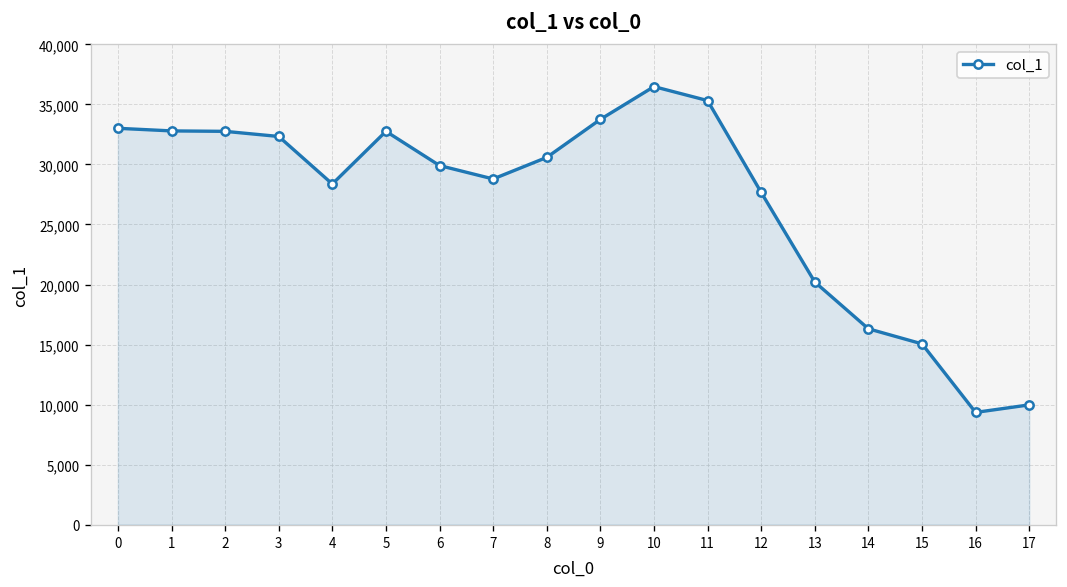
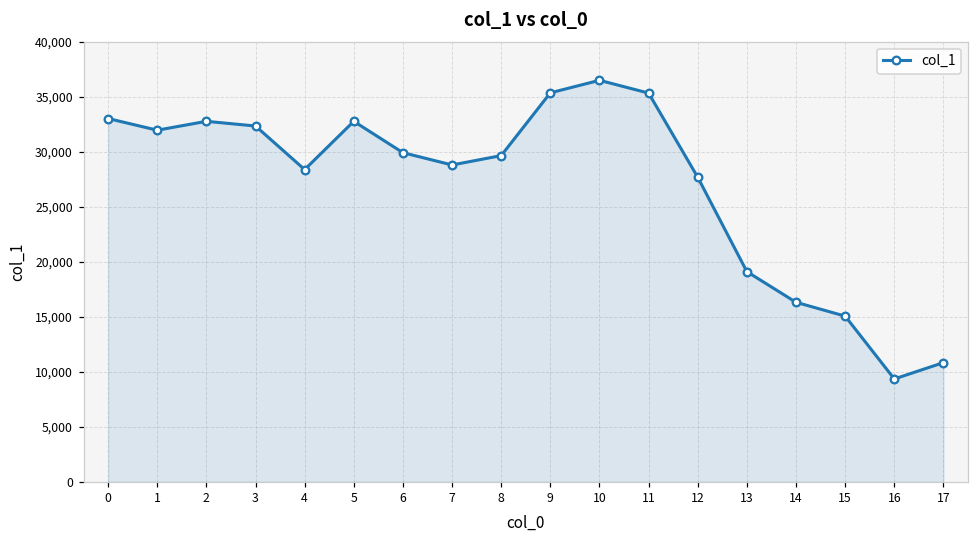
  {
    "0": "33,000",
-   "1": "33,000",
+   "1": "32,000",
    "2": "33,000",
    "3": "32,000",
    "4": "28,000",
    "5": "33,000",
    "6": "30,000",
    "7": "29,000",
-   "8": "31,000",
-   "9": "34,000",
+   "8": "30,000",
+   "9": "35,000",
    "10": "36,000",
    "11": "35,000",
    "12": "28,000",
-   "13": "20,000",
+   "13": "19,000",
    "14": "16,000",
    "15": "15,000",
    "16": "9,000",
-   "17": "10,000"
+   "17": "11,000"
  }
